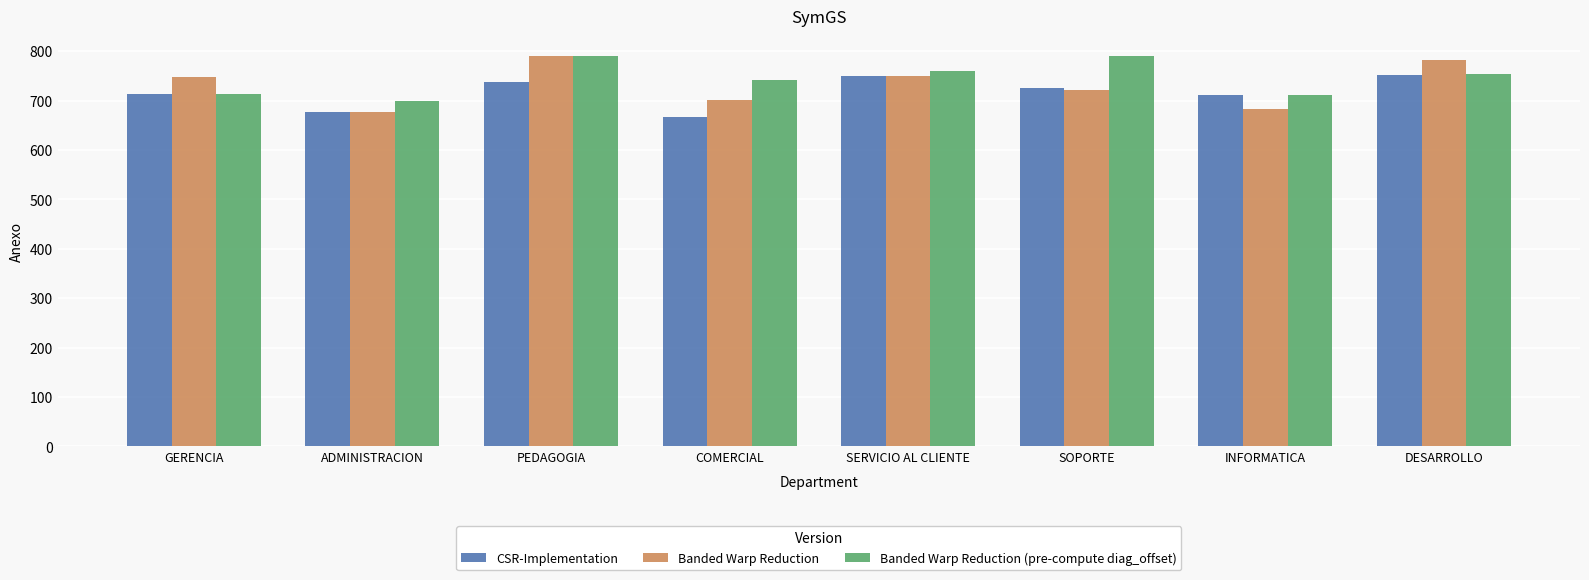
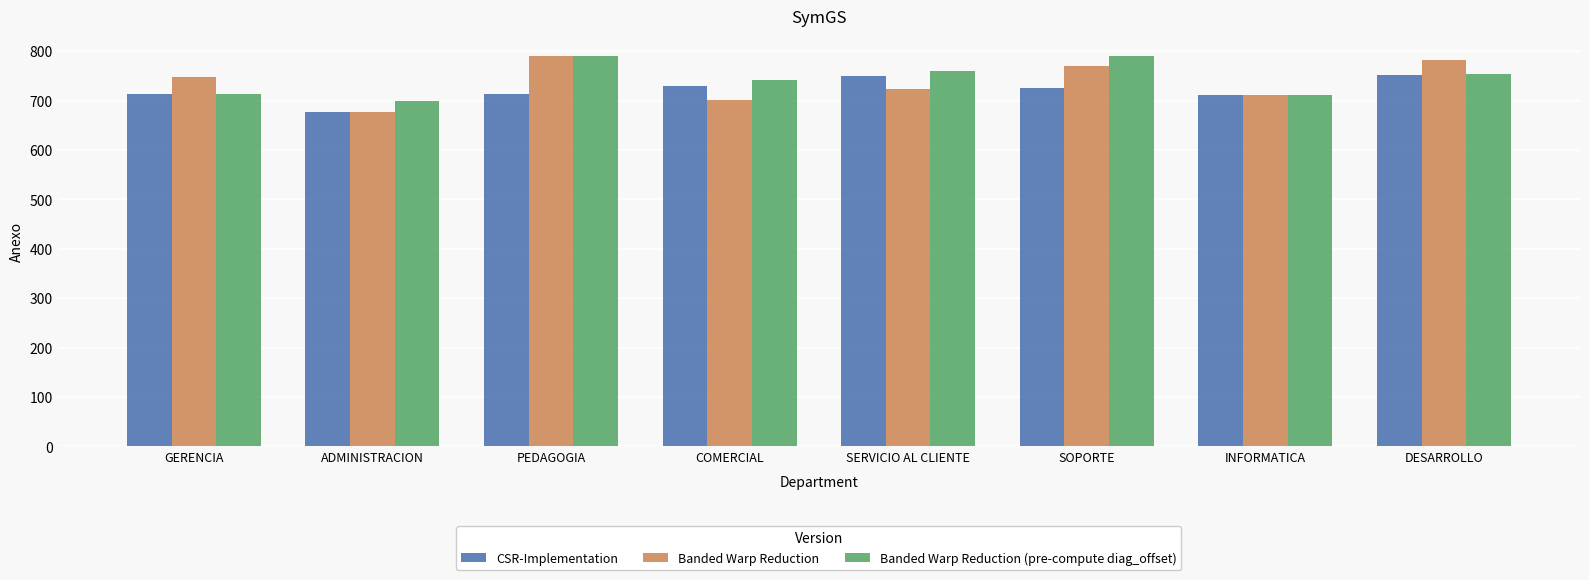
  {
    "CSR-Implementation": {
      "GERENCIA": 710,
      "ADMINISTRACION": 680,
-     "PEDAGOGIA": 740,
-     "COMERCIAL": 670,
+     "PEDAGOGIA": 710,
+     "COMERCIAL": 730,
      "SERVICIO AL CLIENTE": 750,
      "SOPORTE": 730,
      "INFORMATICA": 710,
      "DESARROLLO": 750
    },
    "Banded Warp Reduction": {
      "GERENCIA": 750,
      "ADMINISTRACION": 680,
      "PEDAGOGIA": 790,
      "COMERCIAL": 700,
-     "SERVICIO AL CLIENTE": 750,
-     "SOPORTE": 720,
-     "INFORMATICA": 680,
+     "SERVICIO AL CLIENTE": 720,
+     "SOPORTE": 770,
+     "INFORMATICA": 710,
      "DESARROLLO": 780
    },
    "Banded Warp Reduction (pre-compute diag_offset)": {
      "GERENCIA": 710,
      "ADMINISTRACION": 700,
      "PEDAGOGIA": 790,
      "COMERCIAL": 740,
      "SERVICIO AL CLIENTE": 760,
      "SOPORTE": 790,
      "INFORMATICA": 710,
      "DESARROLLO": 750
    }
  }
